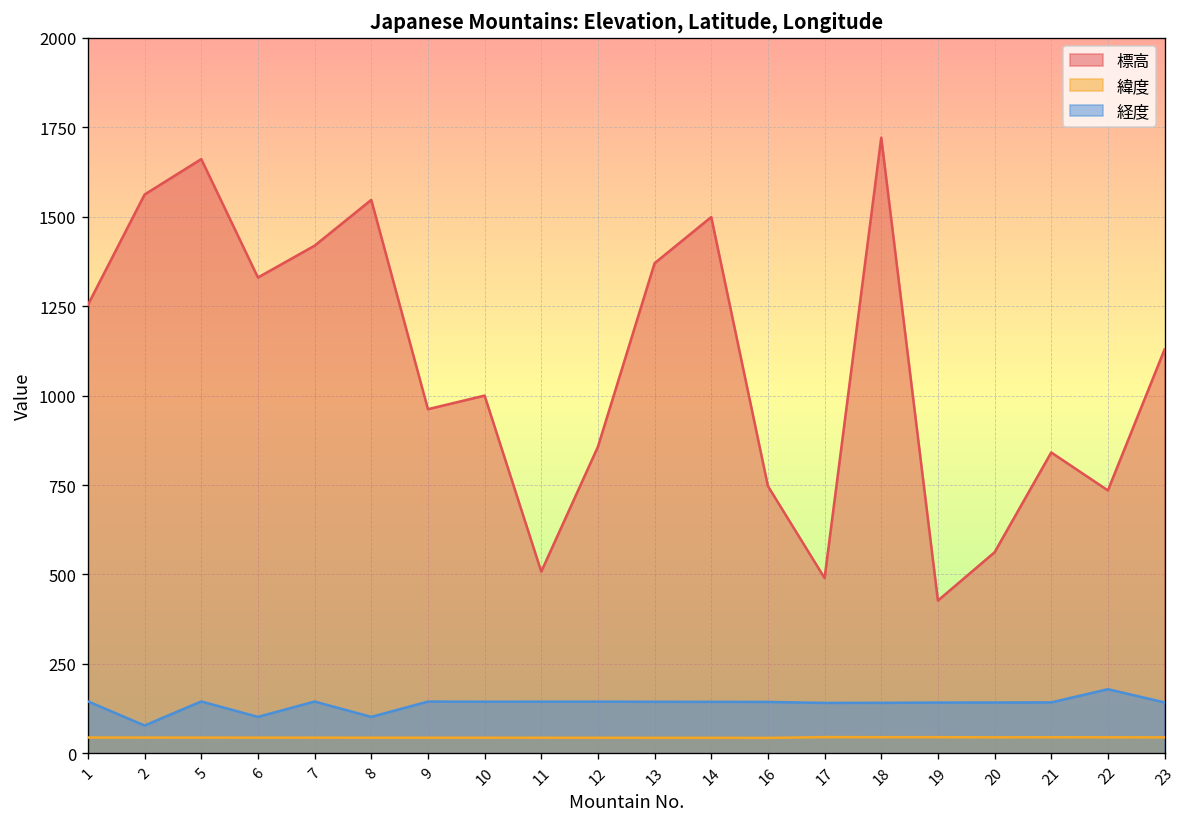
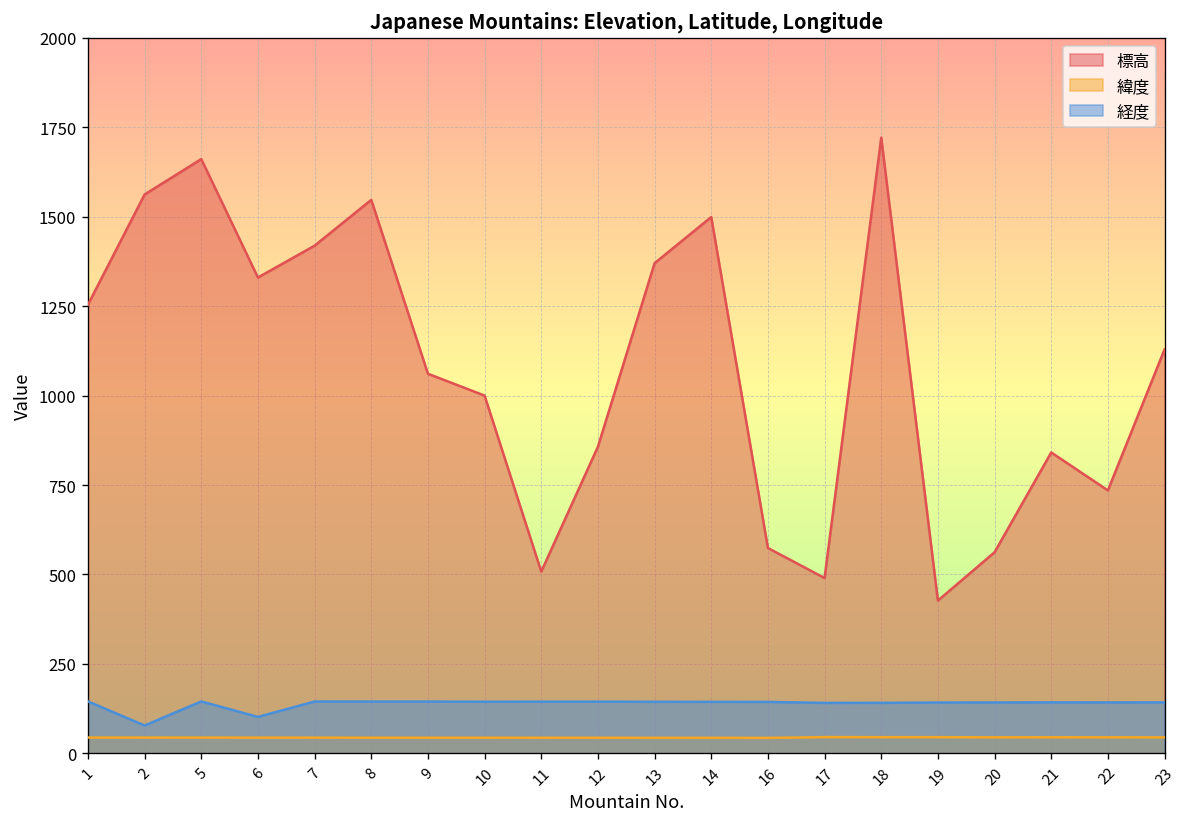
  {
    "標高": {
      "1": 1250,
      "2": 1560,
      "5": 1660,
      "6": 1330,
      "7": 1420,
      "8": 1550,
-     "9": 960,
+     "9": 1060,
      "10": 1000,
      "11": 510,
      "12": 860,
      "13": 1370,
      "14": 1500,
-     "16": 750,
+     "16": 570,
      "17": 490,
      "18": 1720,
      "19": 430,
      "20": 560,
      "21": 840,
      "22": 740,
      "23": 1130
    },
    "緯度": {
      "1": 40,
      "2": 40,
      "5": 40,
      "6": 40,
      "7": 40,
      "8": 40,
      "9": 40,
      "10": 40,
      "11": 40,
      "12": 40,
      "13": 40,
      "14": 40,
      "16": 40,
      "17": 50,
      "18": 50,
      "19": 50,
      "20": 40,
      "21": 40,
      "22": 40,
      "23": 40
    },
    "経度": {
      "1": 150,
      "2": 80,
      "5": 150,
      "6": 100,
      "7": 140,
-     "8": 100,
+     "8": 140,
      "9": 140,
      "10": 140,
      "11": 140,
      "12": 140,
      "13": 140,
      "14": 140,
      "16": 140,
      "17": 140,
      "18": 140,
      "19": 140,
      "20": 140,
      "21": 140,
-     "22": 180,
+     "22": 140,
      "23": 140
    }
  }
